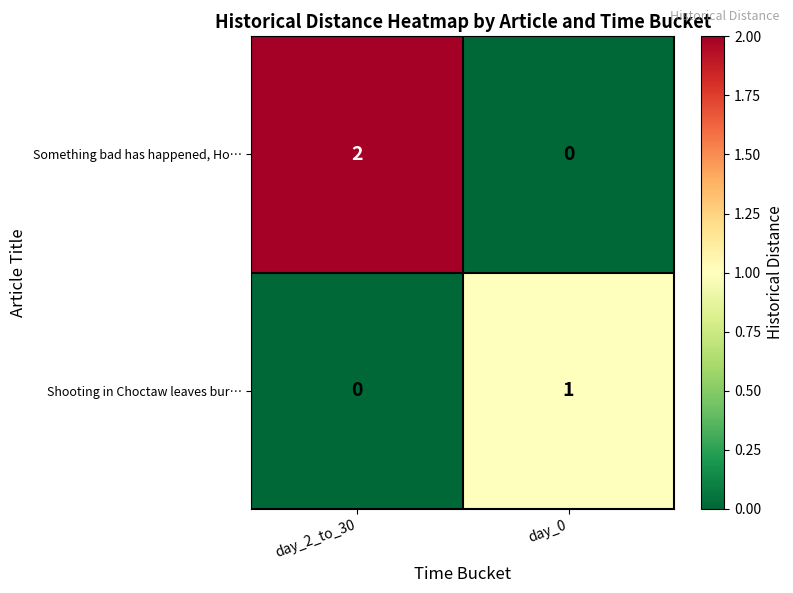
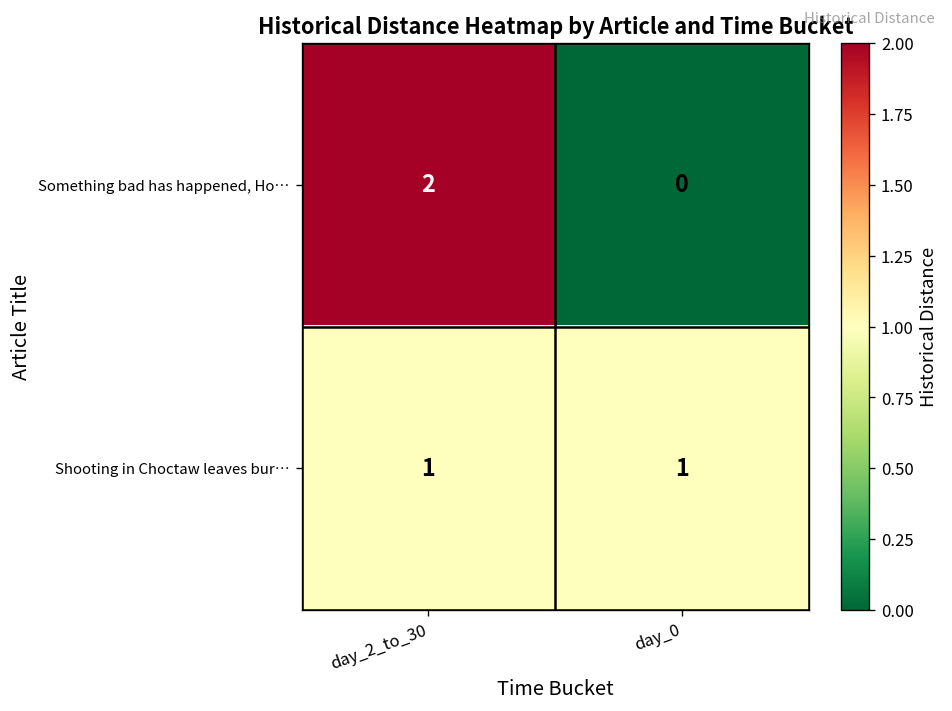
  {
    "Something bad has happened, Ho…": {
      "day_2_to_30": 2,
      "day_0": 0
    },
    "Shooting in Choctaw leaves bur…": {
-     "day_2_to_30": 0,
+     "day_2_to_30": 1,
      "day_0": 1
    }
  }
